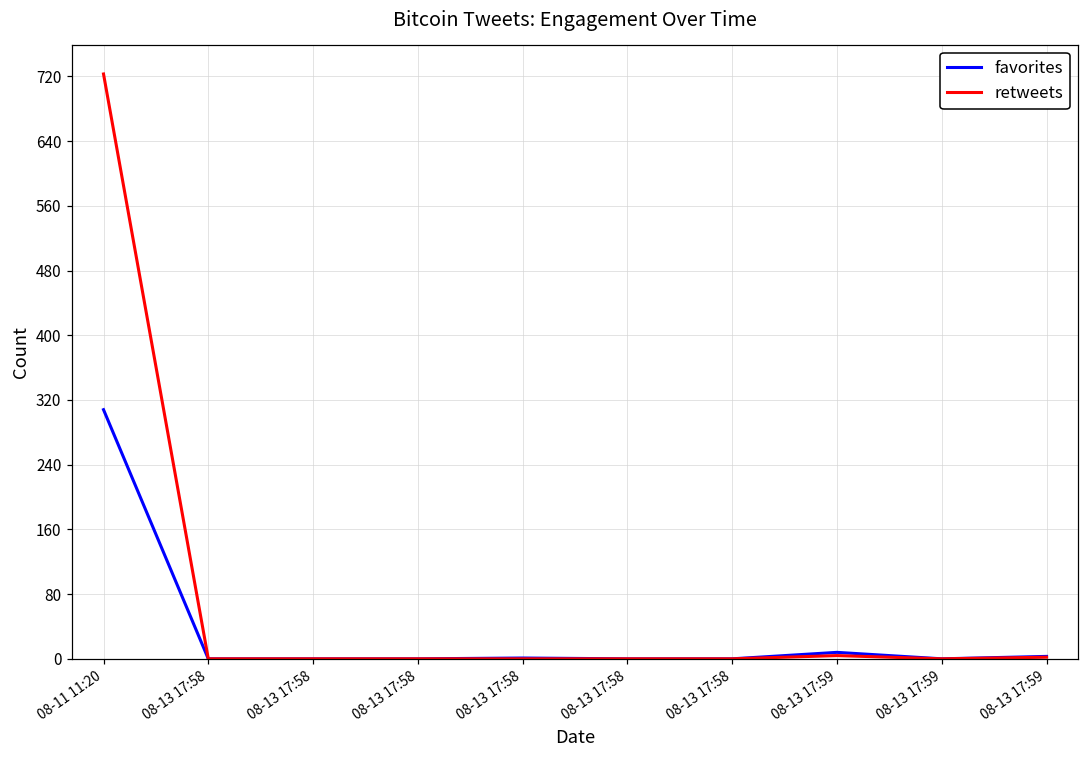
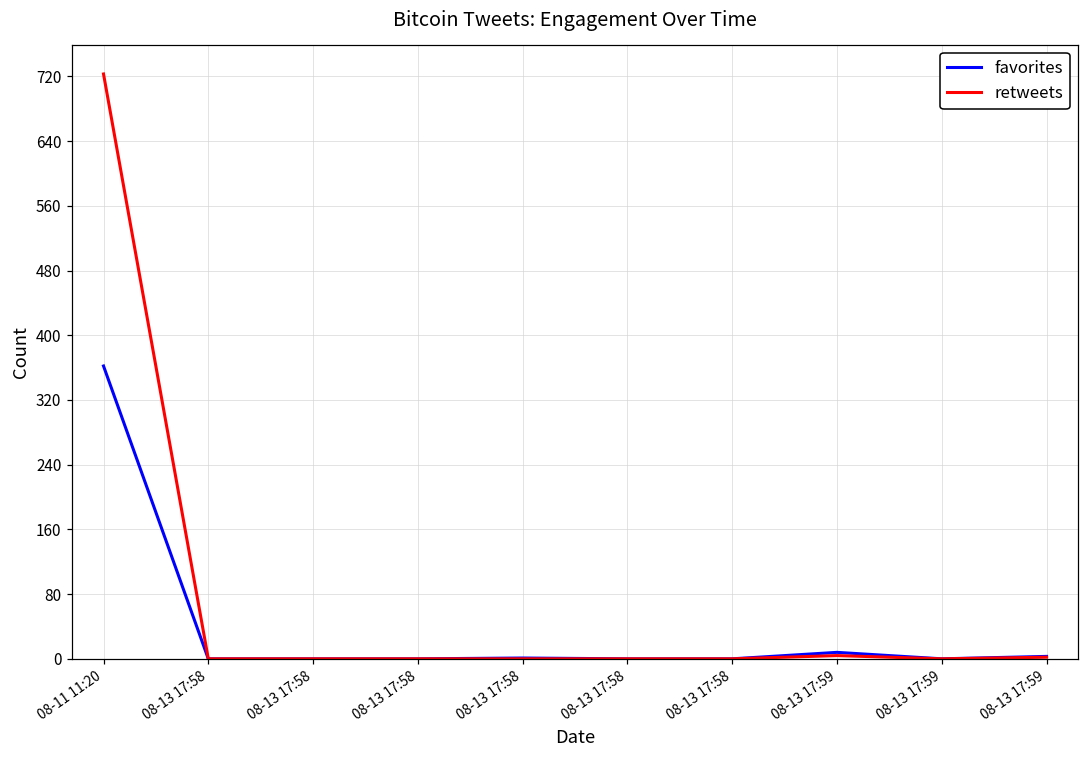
  {
    "favorites": {
-     "08-11 11:20": 310
+     "08-11 11:20": 360
    },
    "retweets": {
      "08-11 11:20": 720
    }
  }
